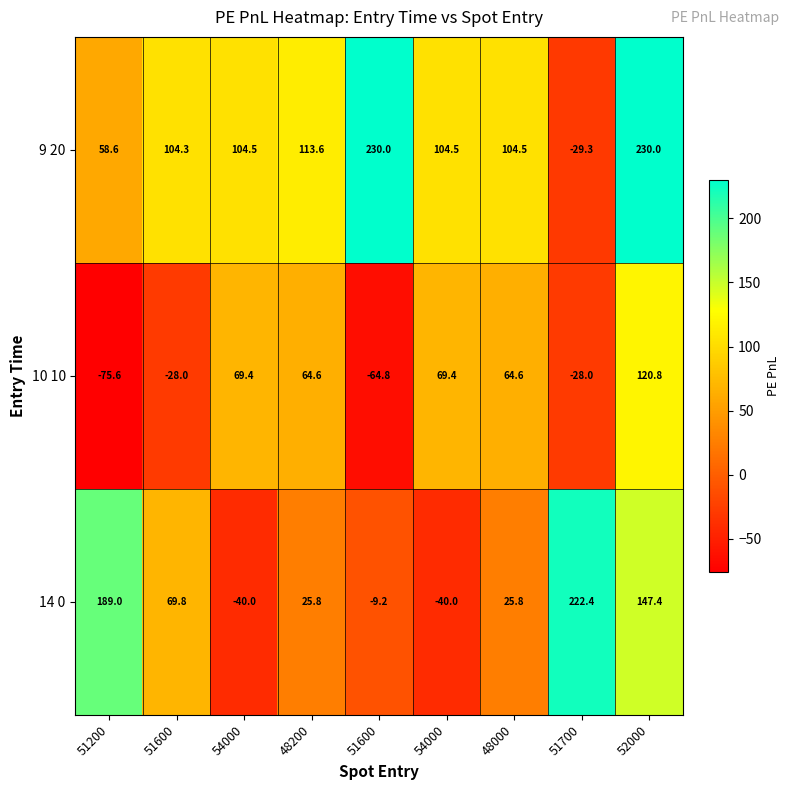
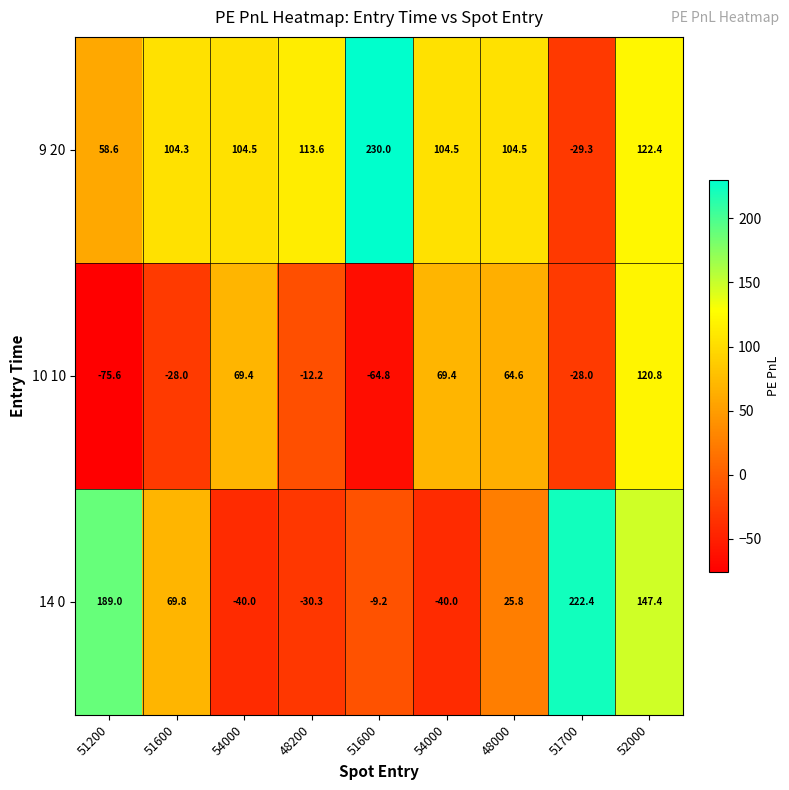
  {
    "9 20": {
      "51200": 58.6,
      "48200": 113.6,
      "48000": 104.5,
      "51700": -29.3,
-     "52000": 230.0
+     "52000": 122.4
    },
    "10 10": {
      "51200": -75.6,
-     "48200": 64.6,
+     "48200": -12.2,
      "48000": 64.6,
      "51700": -28.0,
      "52000": 120.8
    },
    "14 0": {
      "51200": 189.0,
-     "48200": 25.8,
+     "48200": -30.3,
      "48000": 25.8,
      "51700": 222.4,
      "52000": 147.4
    }
  }
